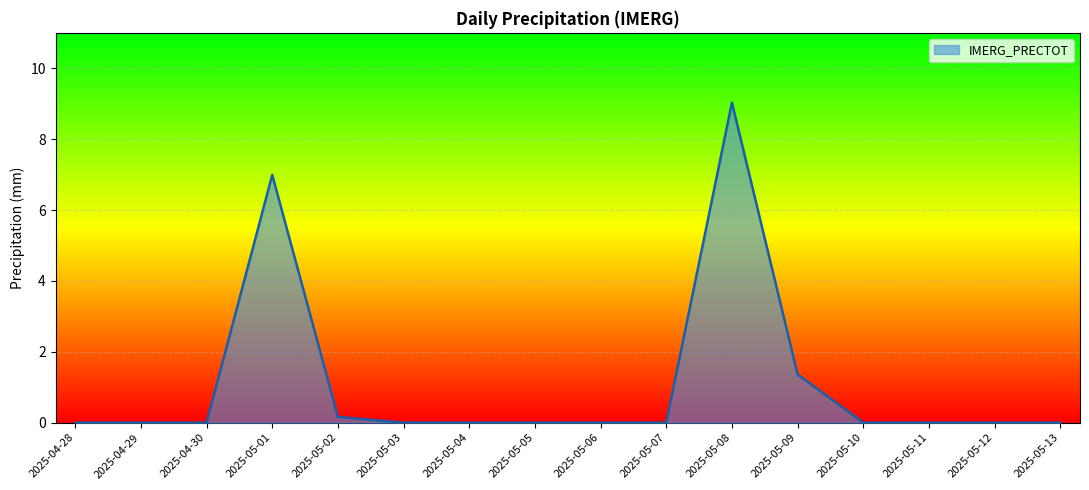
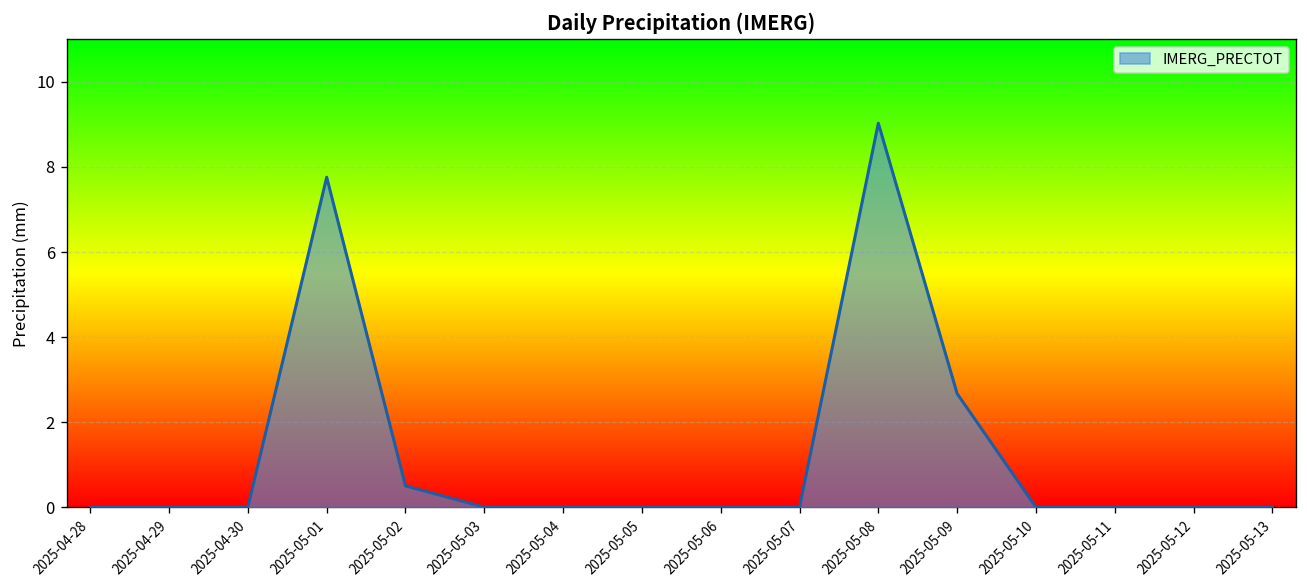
  {
    "2025-04-28": 0.0,
    "2025-04-29": 0.0,
    "2025-04-30": 0.0,
-   "2025-05-01": 7.0,
-   "2025-05-02": 0.2,
+   "2025-05-01": 7.8,
+   "2025-05-02": 0.5,
    "2025-05-03": 0.0,
    "2025-05-04": 0.0,
    "2025-05-05": 0.0,
    "2025-05-06": 0.0,
    "2025-05-07": 0.0,
    "2025-05-08": 9.0,
-   "2025-05-09": 1.4,
+   "2025-05-09": 2.7,
    "2025-05-10": 0.0,
    "2025-05-11": 0.0,
    "2025-05-12": 0.0,
    "2025-05-13": 0.0
  }
